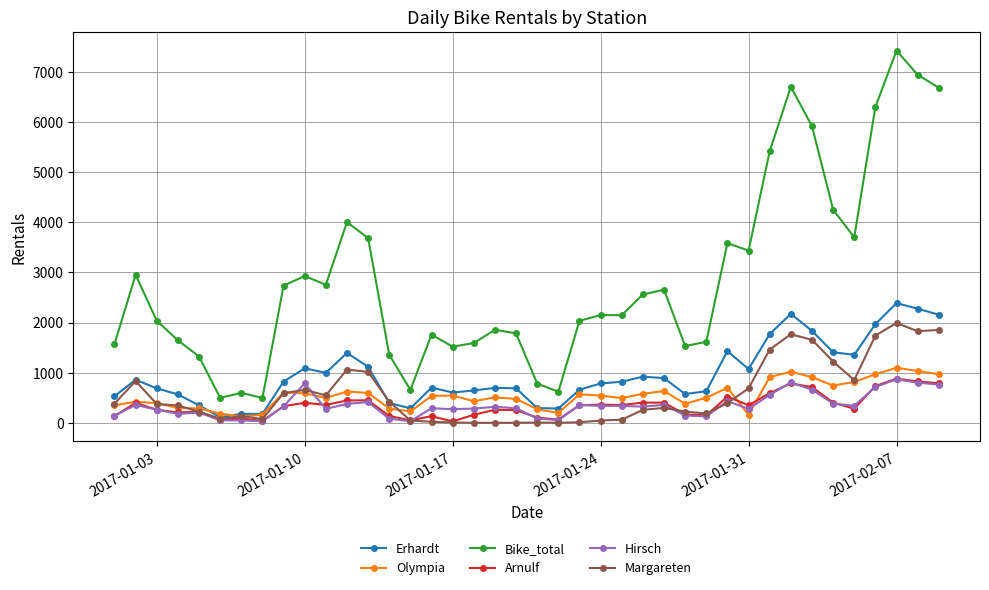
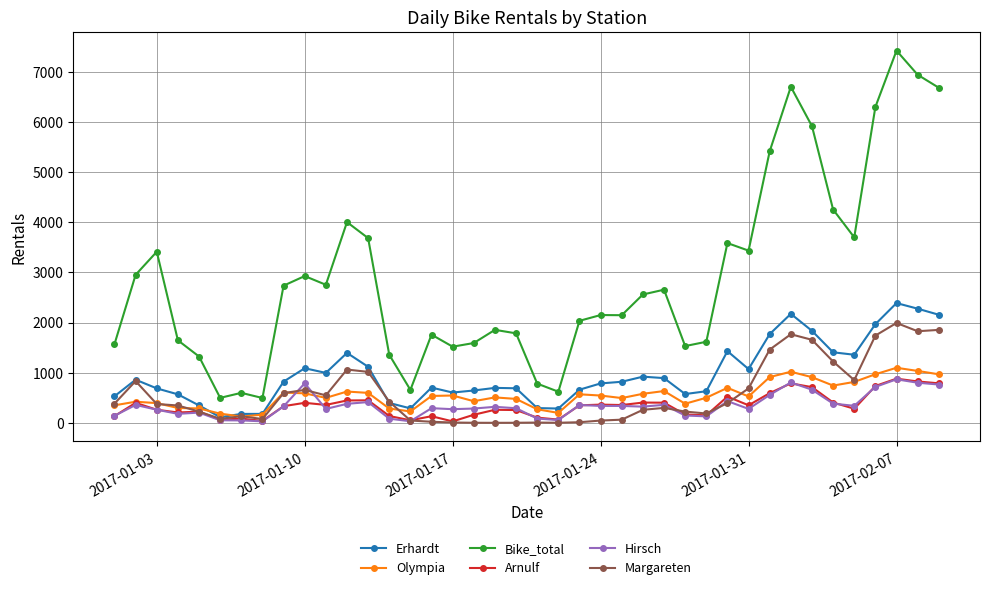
  {
    "Erhardt": {
      "2017-01-03": 700,
      "2017-01-10": 1100,
      "2017-01-17": 600,
      "2017-01-24": 800,
      "2017-01-31": 1100,
      "2017-02-07": 2400
    },
    "Olympia": {
      "2017-01-10": 600,
      "2017-01-17": 500,
      "2017-01-24": 500,
-     "2017-01-31": 200,
+     "2017-01-31": 500,
      "2017-02-07": 1100
    },
    "Bike_total": {
-     "2017-01-03": 2000,
+     "2017-01-03": 3400,
      "2017-01-10": 2900,
      "2017-01-17": 1500,
      "2017-01-24": 2200,
      "2017-01-31": 3400,
      "2017-02-07": 7400
    },
    "Arnulf": {
      "2017-01-10": 400,
      "2017-01-31": 400
    },
    "Hirsch": {
      "2017-01-10": 800,
      "2017-01-17": 300,
      "2017-01-31": 300
    },
    "Margareten": {
      "2017-01-10": 700,
      "2017-01-24": 0,
      "2017-01-31": 700,
      "2017-02-07": 2000
    }
  }
